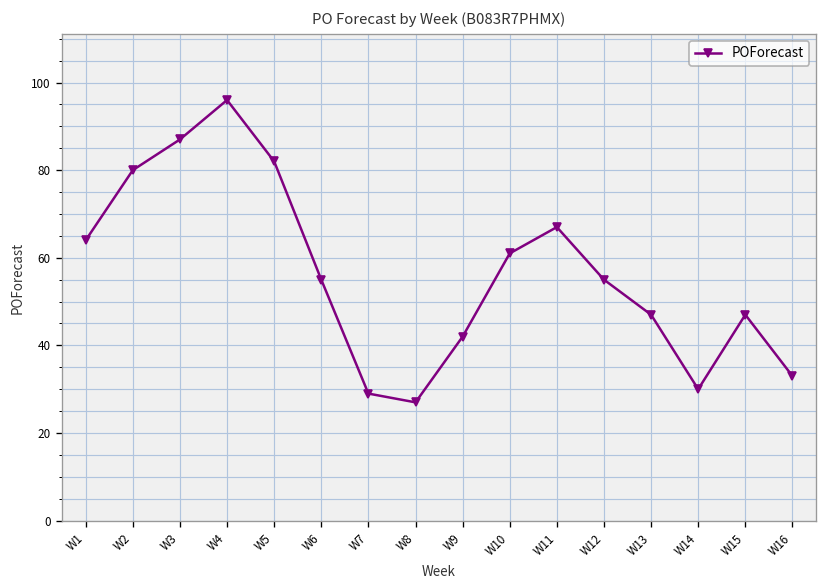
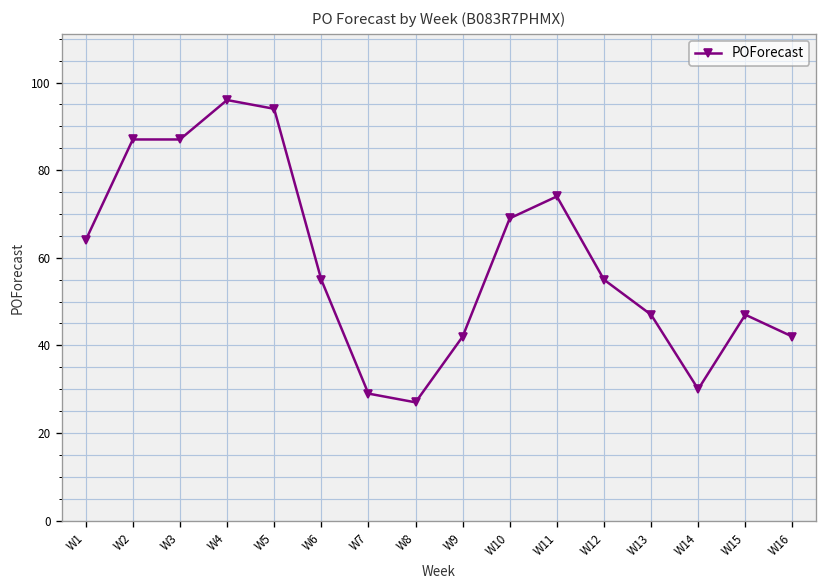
  {
    "W1": 64,
-   "W2": 80,
+   "W2": 87,
    "W3": 87,
    "W4": 96,
-   "W5": 82,
+   "W5": 94,
    "W6": 55,
    "W7": 29,
    "W8": 27,
    "W9": 42,
-   "W10": 61,
-   "W11": 67,
+   "W10": 69,
+   "W11": 74,
    "W12": 55,
    "W13": 47,
    "W14": 30,
    "W15": 47,
-   "W16": 33
+   "W16": 42
  }
